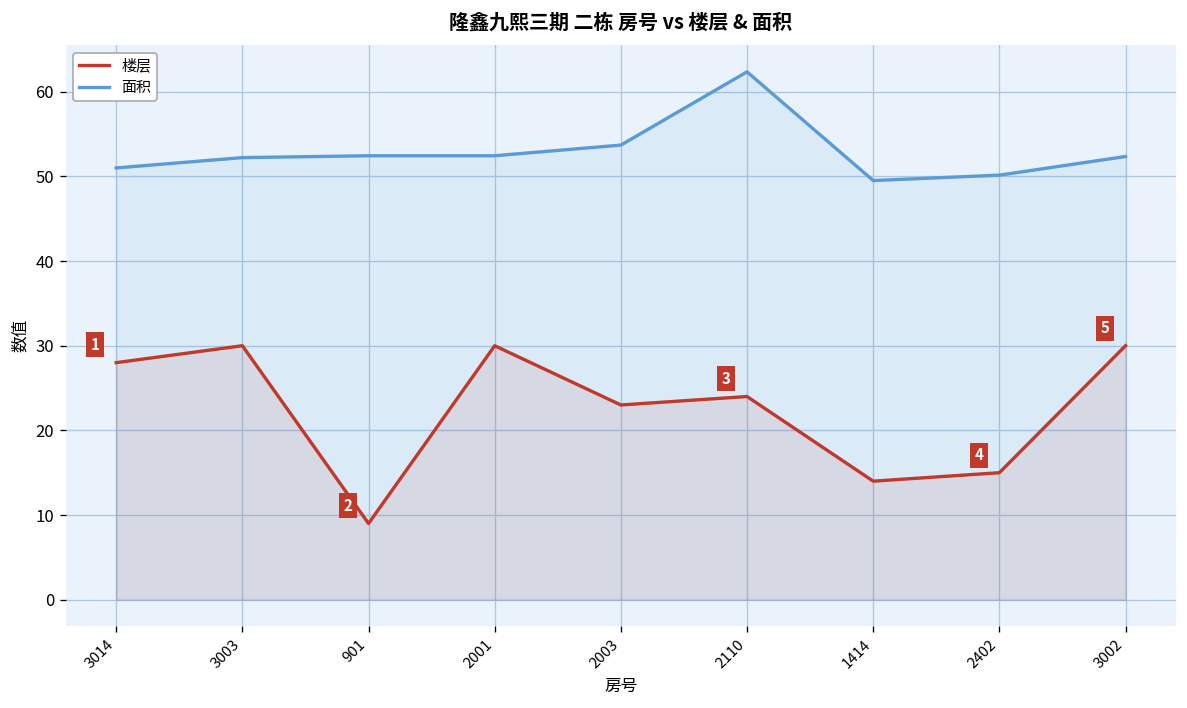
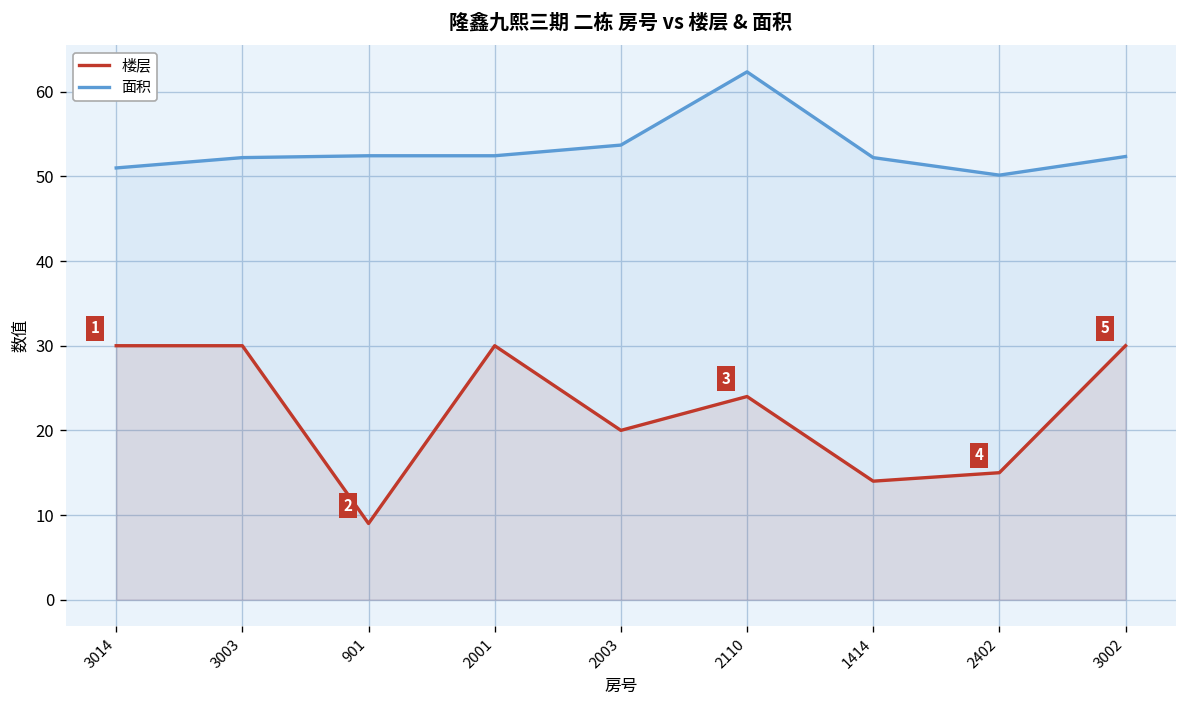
  {
    "楼层": {
-     "3014": 28,
+     "3014": 30,
      "3003": 30,
      "2001": 30,
-     "2003": 23,
+     "2003": 20,
      "1414": 14
    },
    "面积": {
      "3014": 51,
      "3003": 52,
      "901": 52,
      "2001": 52,
      "2003": 54,
      "2110": 62,
-     "1414": 50,
+     "1414": 52,
      "2402": 50,
      "3002": 52
    }
  }
